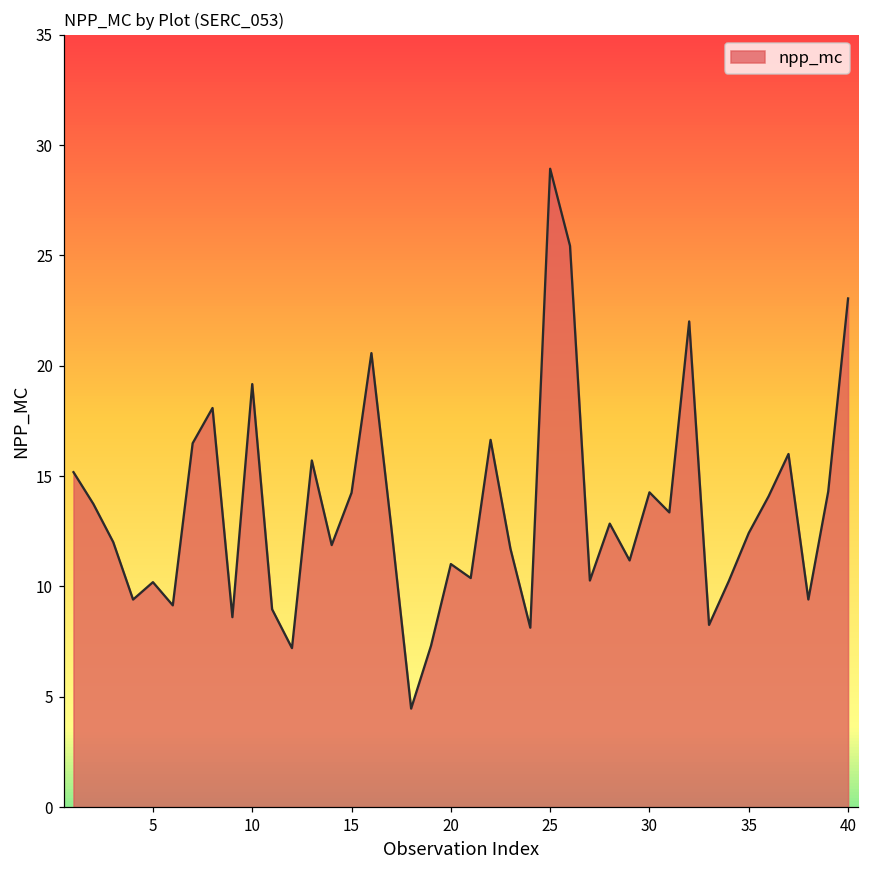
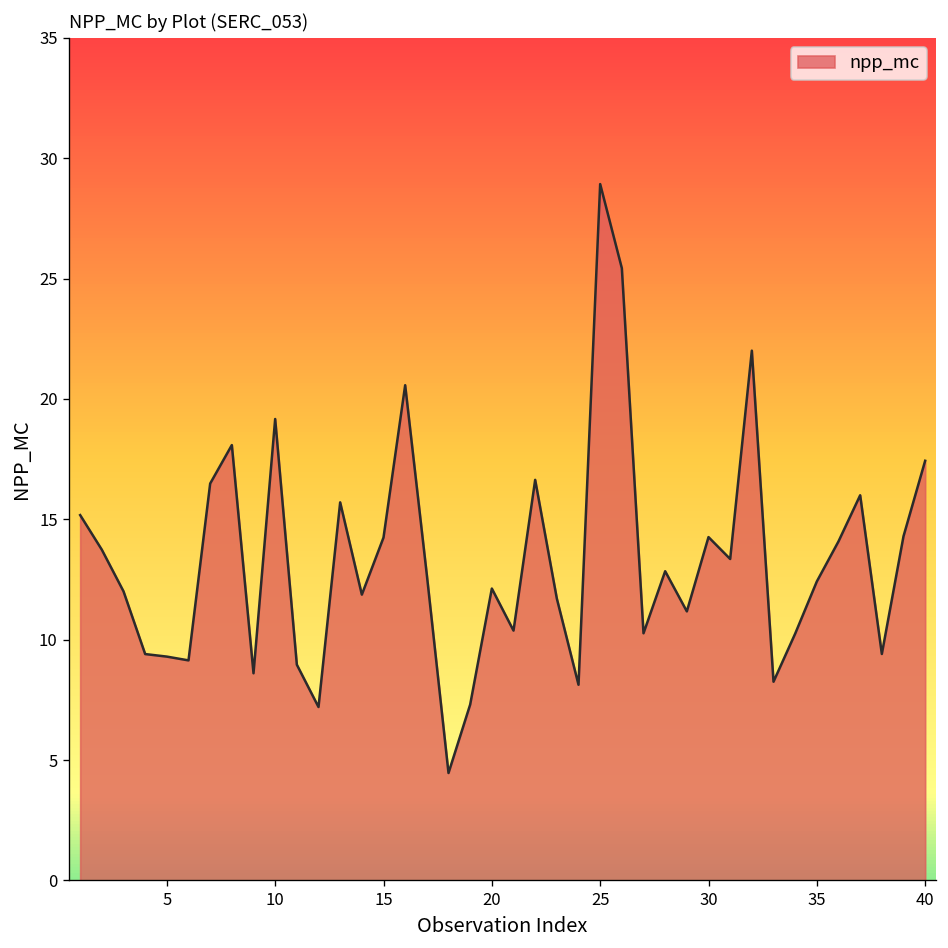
  {
-   "5": 10.2,
+   "5": 9.3,
    "10": 19.2,
    "15": 14.2,
-   "20": 11.0,
+   "20": 12.1,
    "25": 28.9,
    "30": 14.3,
    "35": 12.4,
-   "40": 23.0
+   "40": 17.4
  }
